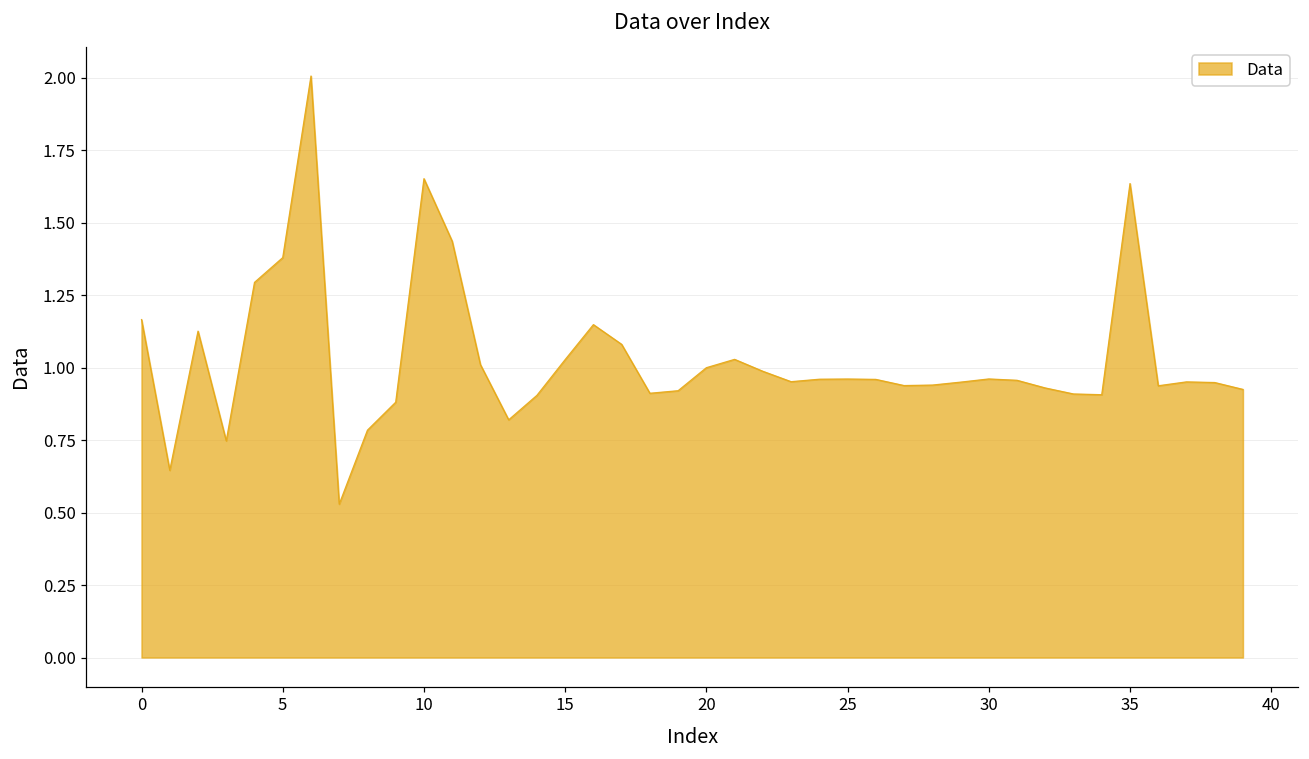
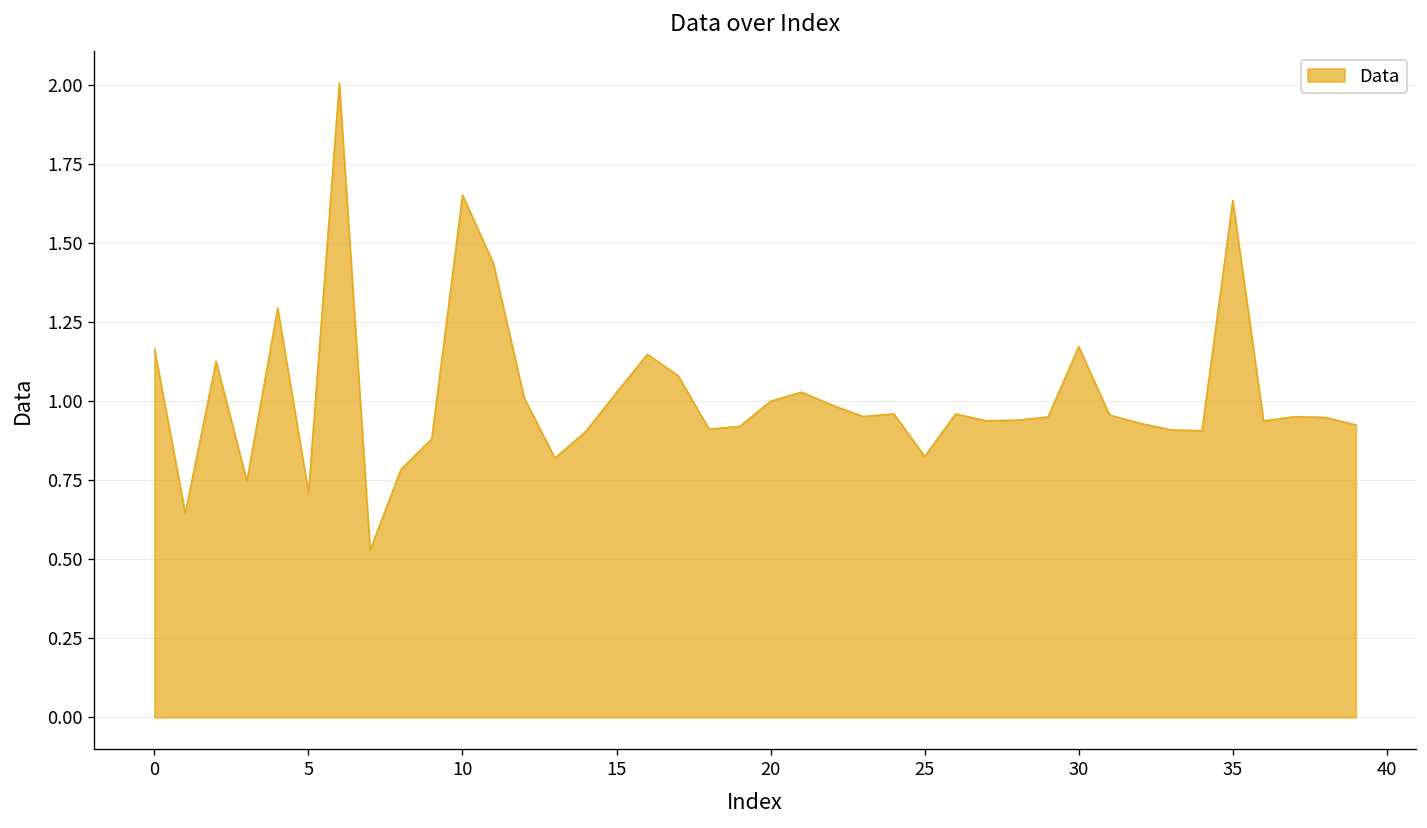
  {
    "0": 1.17,
-   "5": 1.38,
+   "5": 0.71,
    "10": 1.65,
    "15": 1.03,
    "20": 1.00,
-   "25": 0.96,
-   "30": 0.96,
+   "25": 0.83,
+   "30": 1.17,
    "35": 1.63
  }
